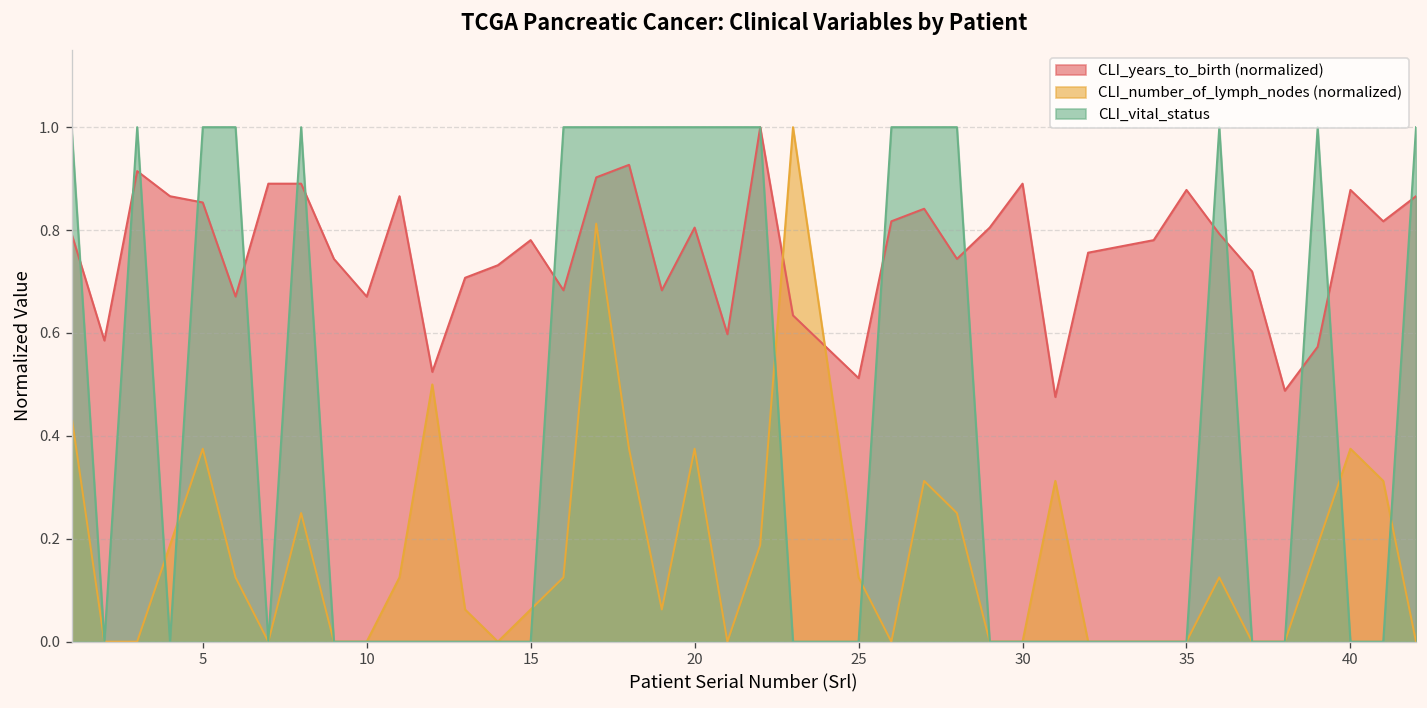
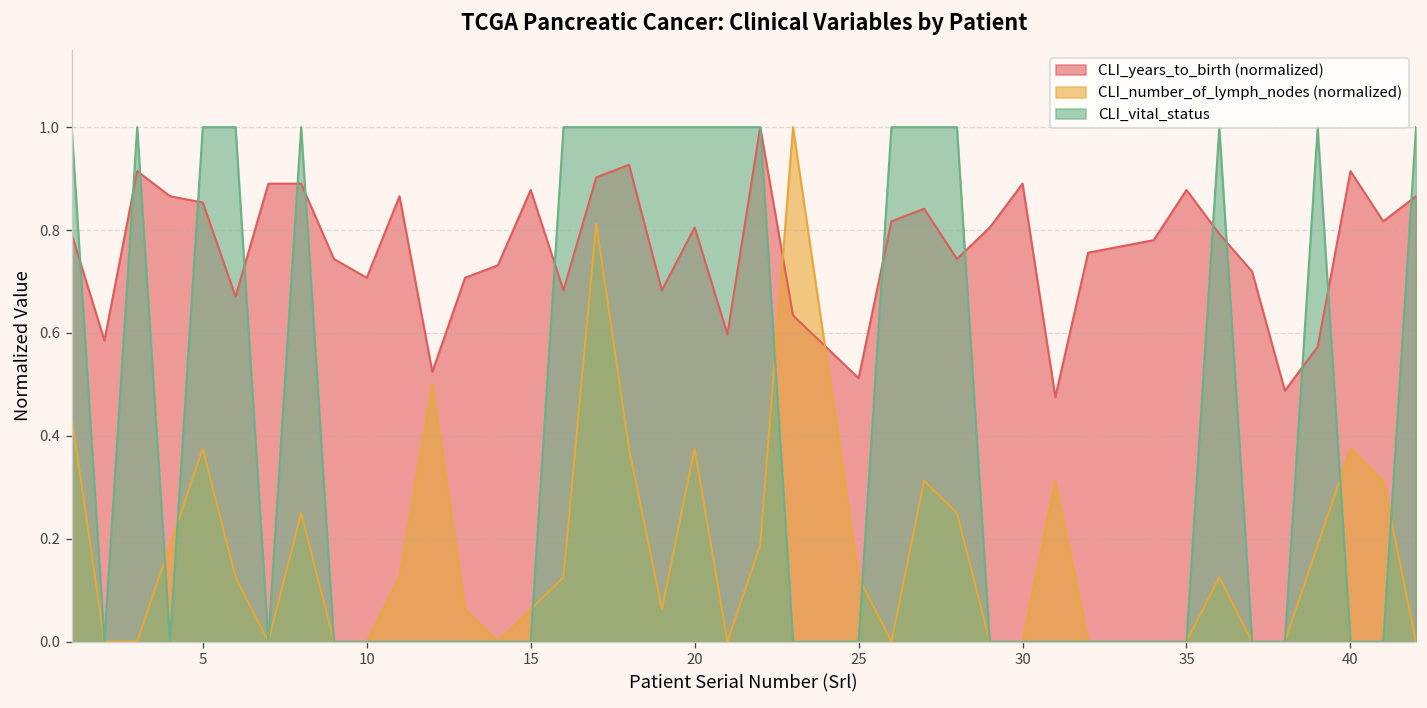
  {
    "CLI_years_to_birth (normalized)": {
      "5": 0.85,
-     "10": 0.67,
-     "15": 0.78,
+     "10": 0.71,
+     "15": 0.88,
      "20": 0.80,
      "25": 0.51,
      "30": 0.89,
      "35": 0.88,
-     "40": 0.88
+     "40": 0.91
    },
    "CLI_number_of_lymph_nodes (normalized)": {
      "5": 0.38,
      "15": 0.06,
      "20": 0.38,
      "25": 0.13,
      "40": 0.38
    },
    "CLI_vital_status": {
      "5": 1.00,
      "15": 0.00,
      "20": 1.00,
      "25": 0.00,
      "40": 0.00
    }
  }
